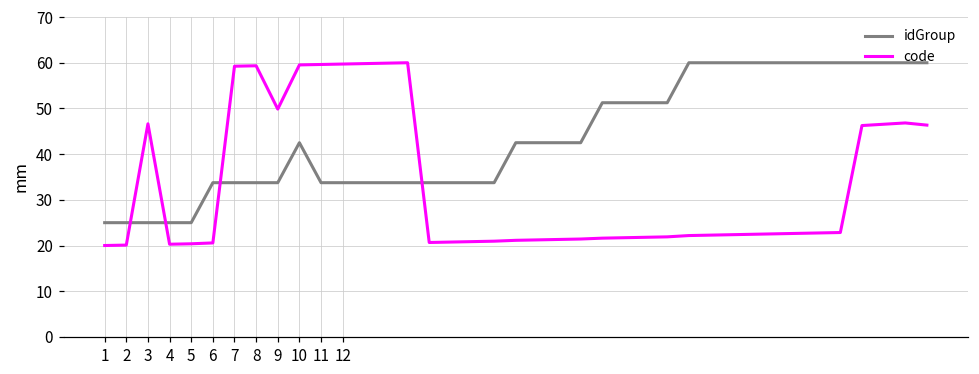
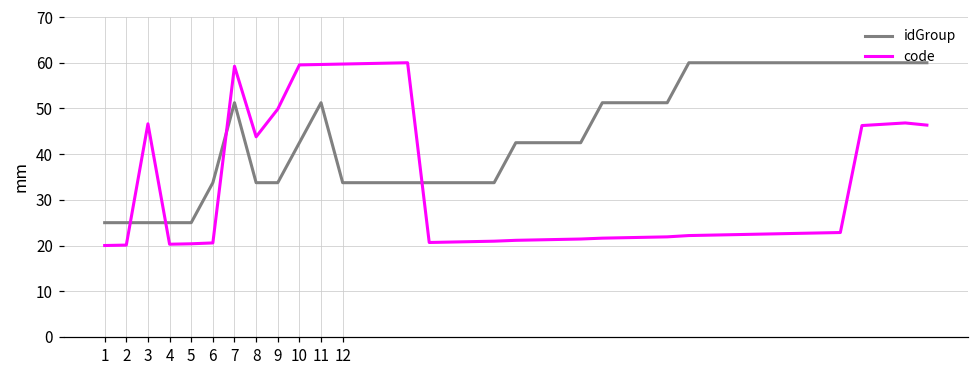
  {
    "idGroup": {
      "1": 25,
      "2": 25,
      "3": 25,
      "4": 25,
      "5": 25,
      "6": 34,
-     "7": 34,
+     "7": 51,
      "8": 34,
      "9": 34,
      "10": 43,
-     "11": 34,
+     "11": 51,
      "12": 34
    },
    "code": {
      "1": 20,
      "2": 20,
      "3": 47,
      "4": 20,
      "5": 20,
      "6": 21,
      "7": 59,
-     "8": 59,
+     "8": 44,
      "9": 50,
      "10": 60,
      "11": 60,
      "12": 60
    }
  }
